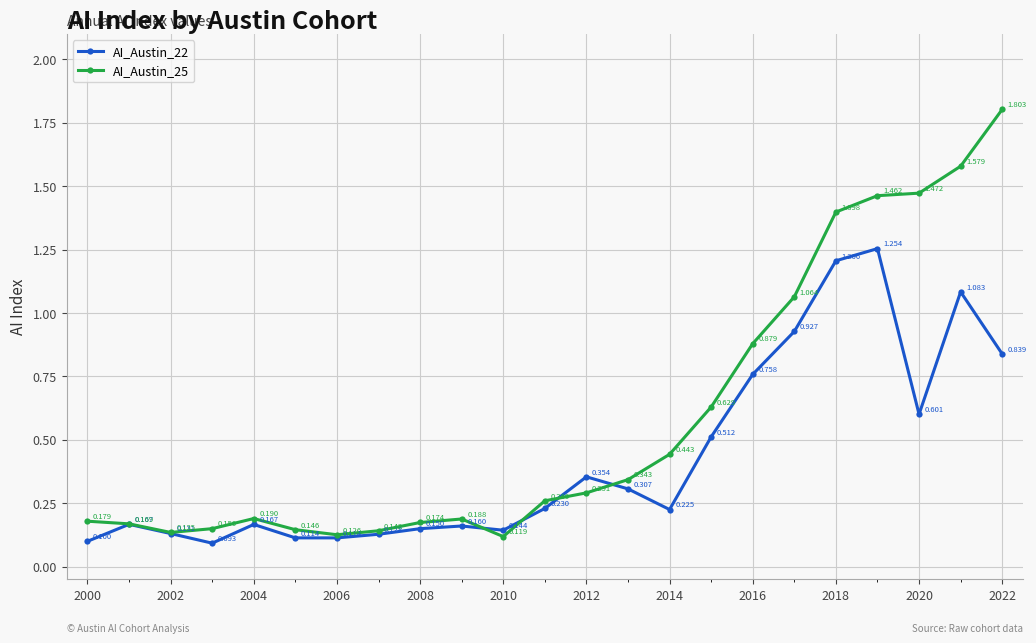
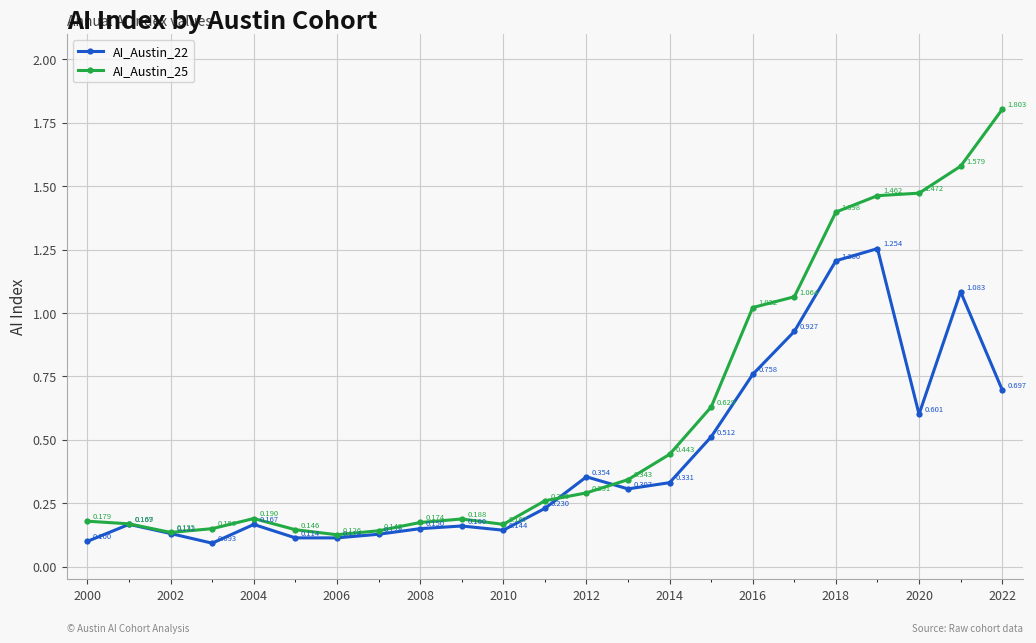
  {
    "AI_Austin_22": {
      "2000": 0.100,
      "2012": 0.354,
-     "2014": 0.225,
+     "2014": 0.331,
      "2016": 0.758,
      "2018": 1.206,
      "2020": 0.601,
-     "2022": 0.839
+     "2022": 0.697
    },
    "AI_Austin_25": {
      "2000": 0.179,
-     "2010": 0.119,
+     "2010": 0.167,
      "2012": 0.291,
      "2014": 0.443,
-     "2016": 0.879,
+     "2016": 1.022,
      "2018": 1.398,
      "2020": 1.472,
      "2022": 1.803
    }
  }
